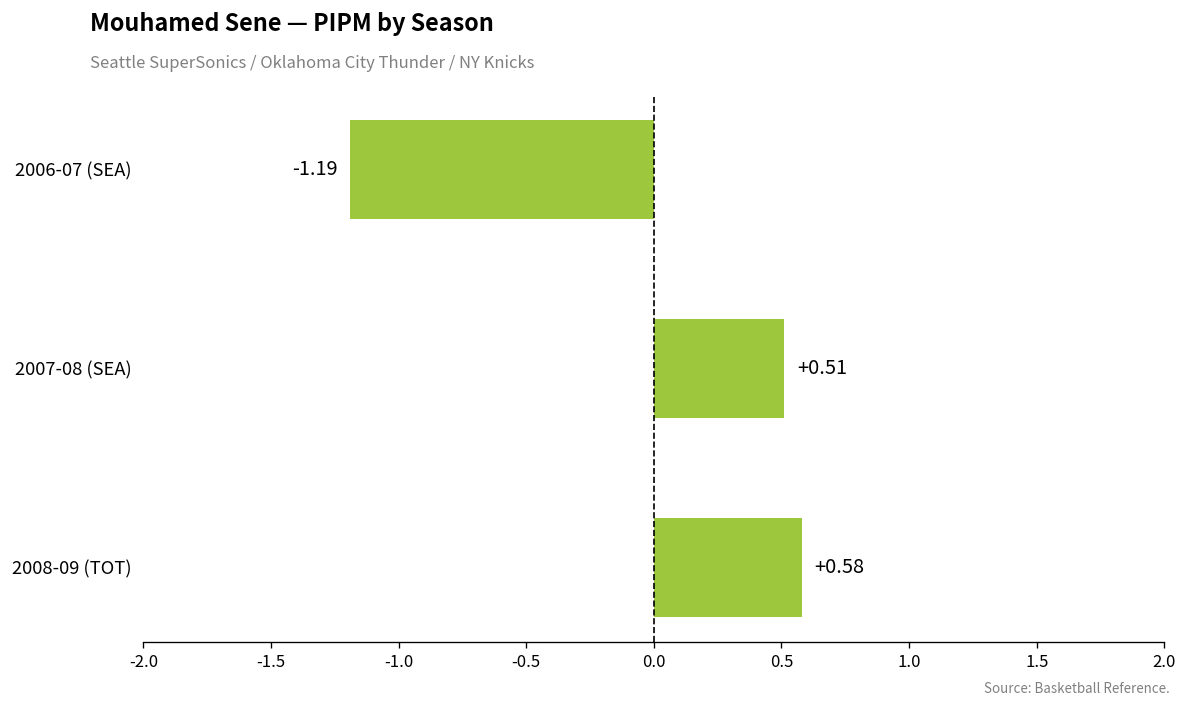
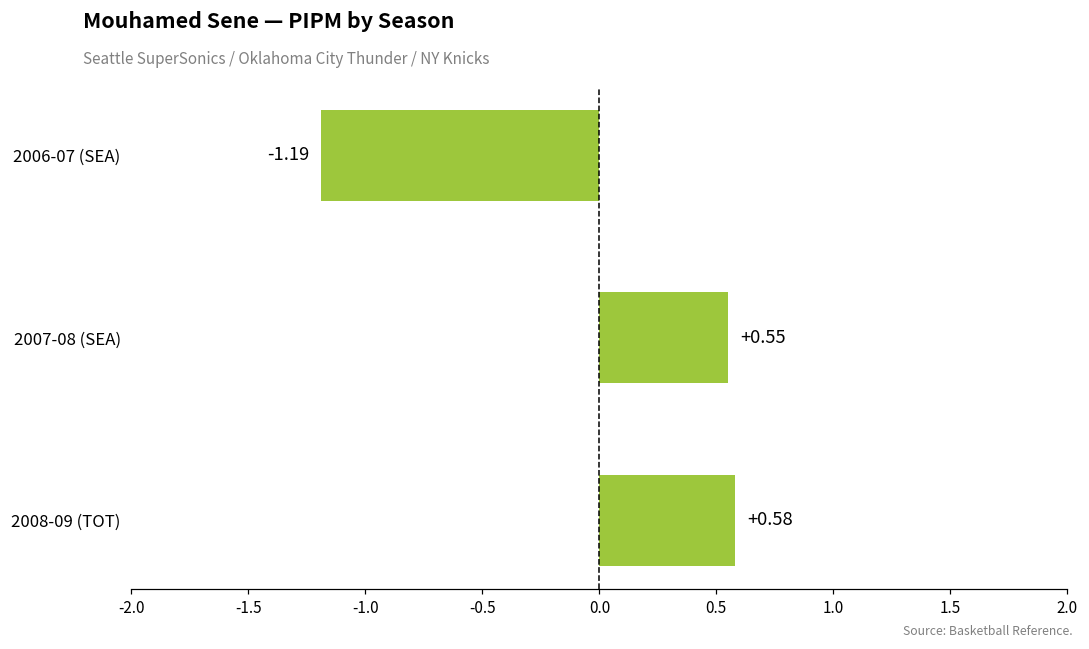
  {
    "2006-07 (SEA)": "-1.19",
-   "2007-08 (SEA)": "+0.51",
+   "2007-08 (SEA)": "+0.55",
    "2008-09 (TOT)": "+0.58"
  }
